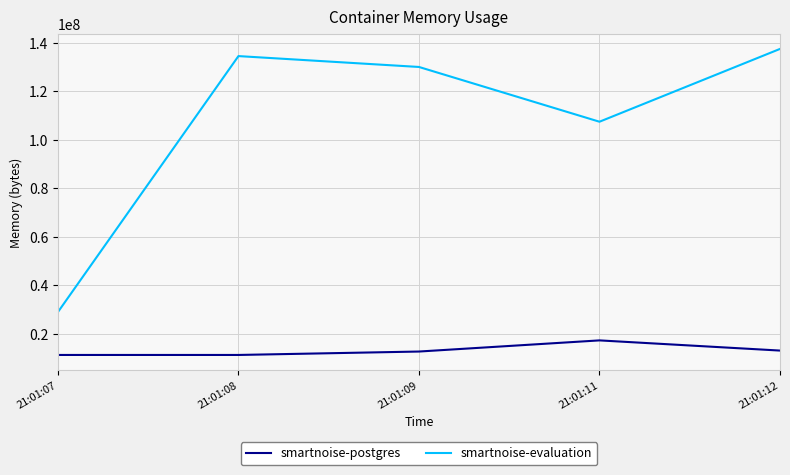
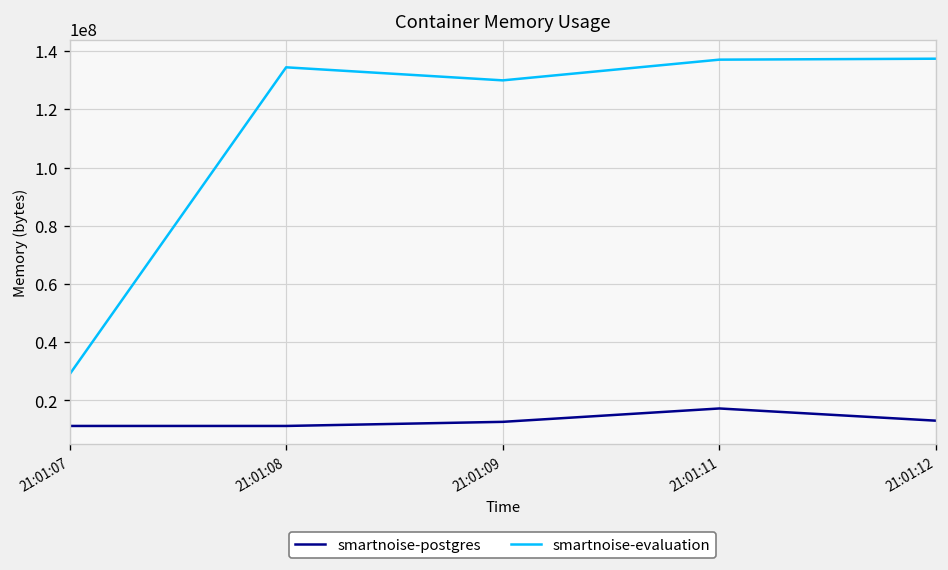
  {
    "smartnoise-postgres": {
      "21:01:07": 11000000,
      "21:01:08": 11000000,
      "21:01:09": 13000000,
      "21:01:11": 17000000,
      "21:01:12": 13000000
    },
    "smartnoise-evaluation": {
      "21:01:07": 29000000,
      "21:01:08": 134000000,
      "21:01:09": 130000000,
-     "21:01:11": 107000000,
+     "21:01:11": 137000000,
      "21:01:12": 137000000
    }
  }
